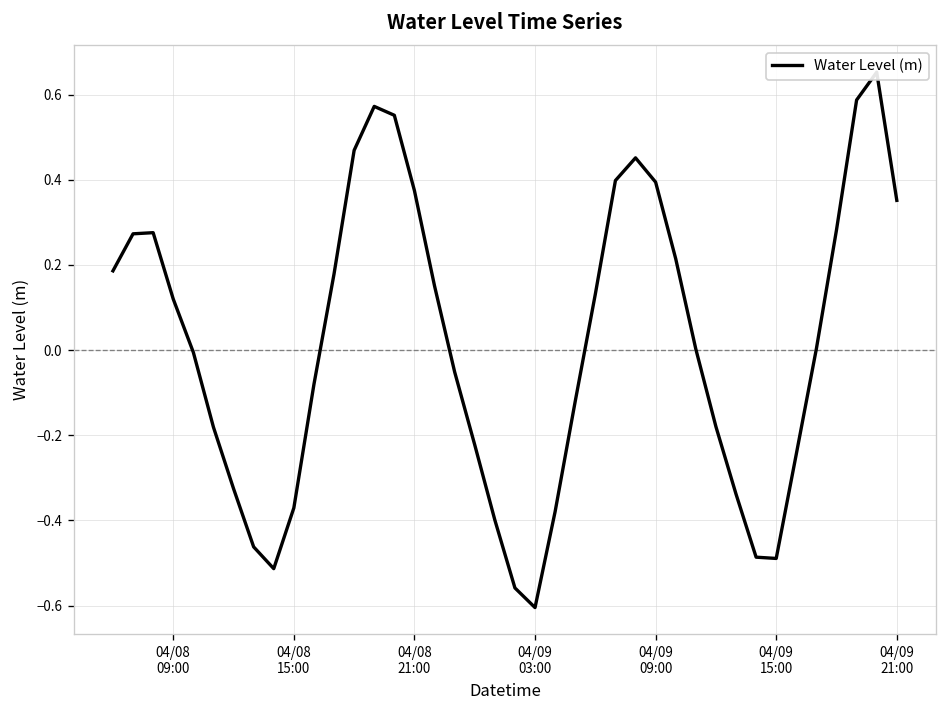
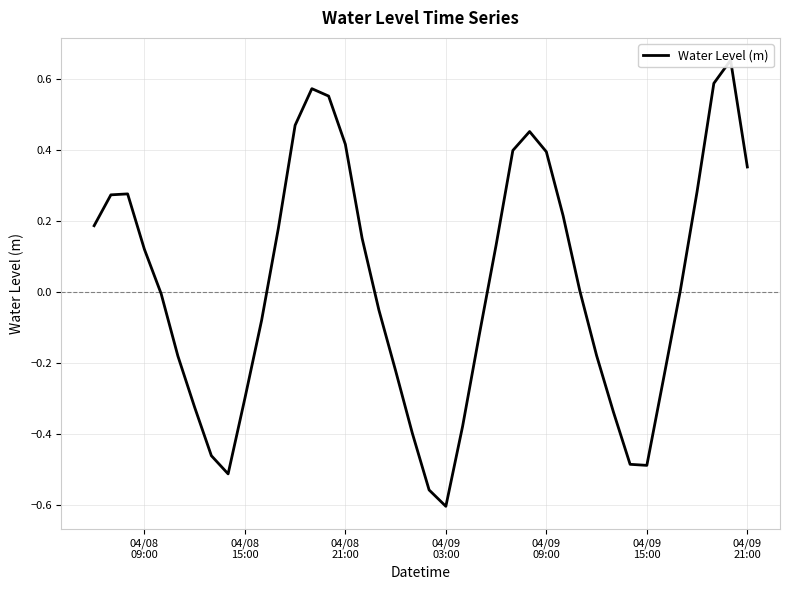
  {
    "04/08 09:00": 0.12,
-   "04/08 15:00": -0.37,
-   "04/08 21:00": 0.37,
+   "04/08 15:00": -0.30,
+   "04/08 21:00": 0.42,
    "04/09 03:00": -0.60,
    "04/09 09:00": 0.39,
    "04/09 15:00": -0.49,
    "04/09 21:00": 0.35
  }
